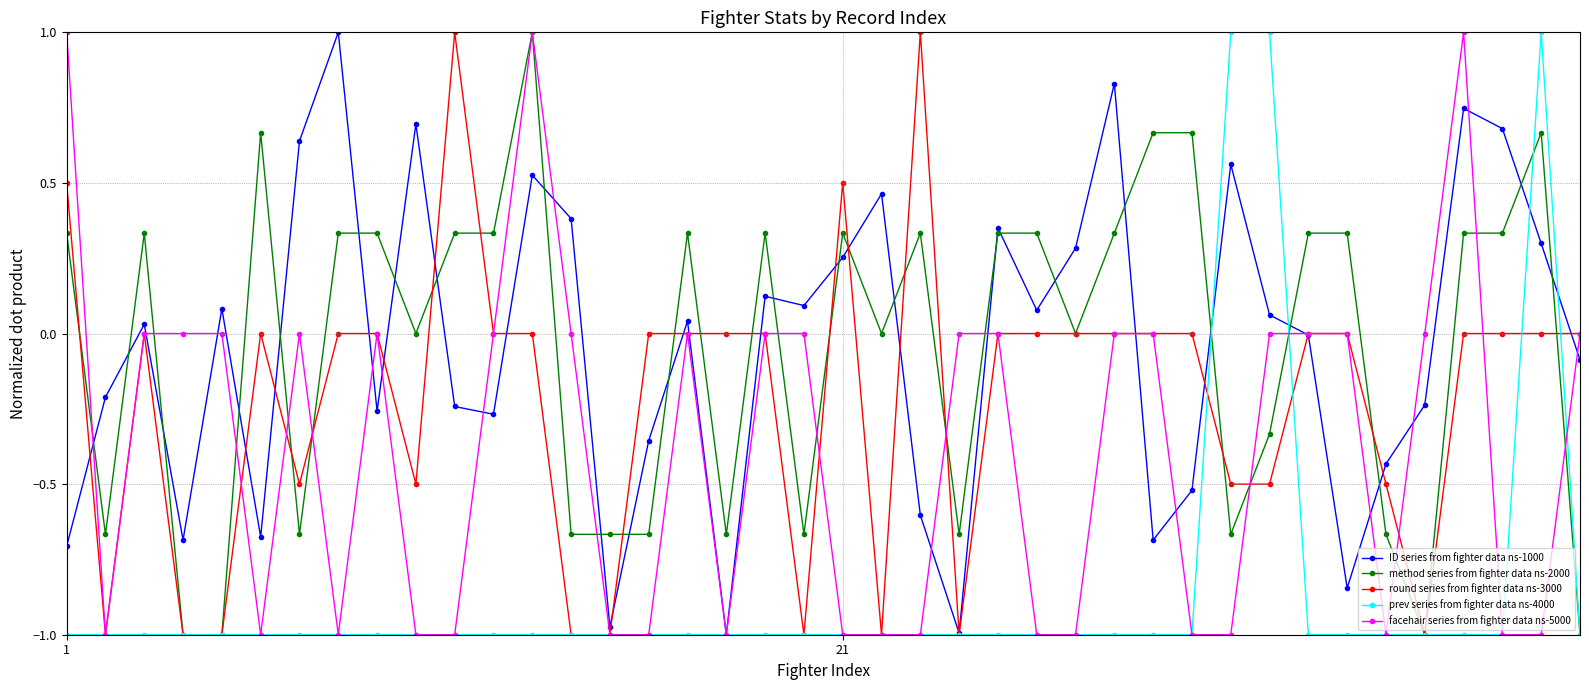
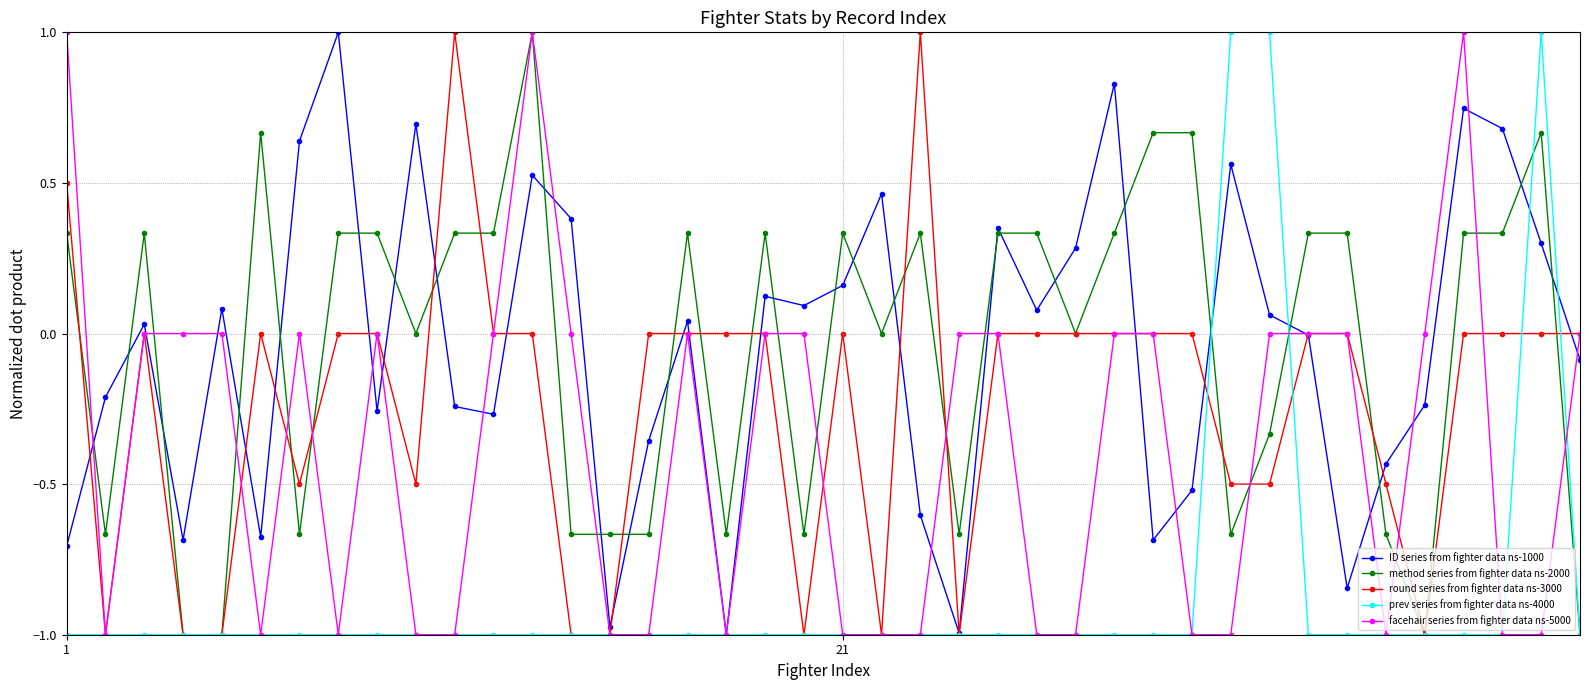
  {
    "ID series from fighter data ns-1000": {
      "1": -0.71,
-     "21": 0.25
+     "21": 0.16
    },
    "method series from fighter data ns-2000": {
      "1": 0.33,
      "21": 0.33
    },
    "round series from fighter data ns-3000": {
      "1": 0.50,
-     "21": 0.50
+     "21": 0.00
    },
    "prev series from fighter data ns-4000": {
      "1": -1.00
    },
    "facehair series from fighter data ns-5000": {
      "1": 1.00
    }
  }
